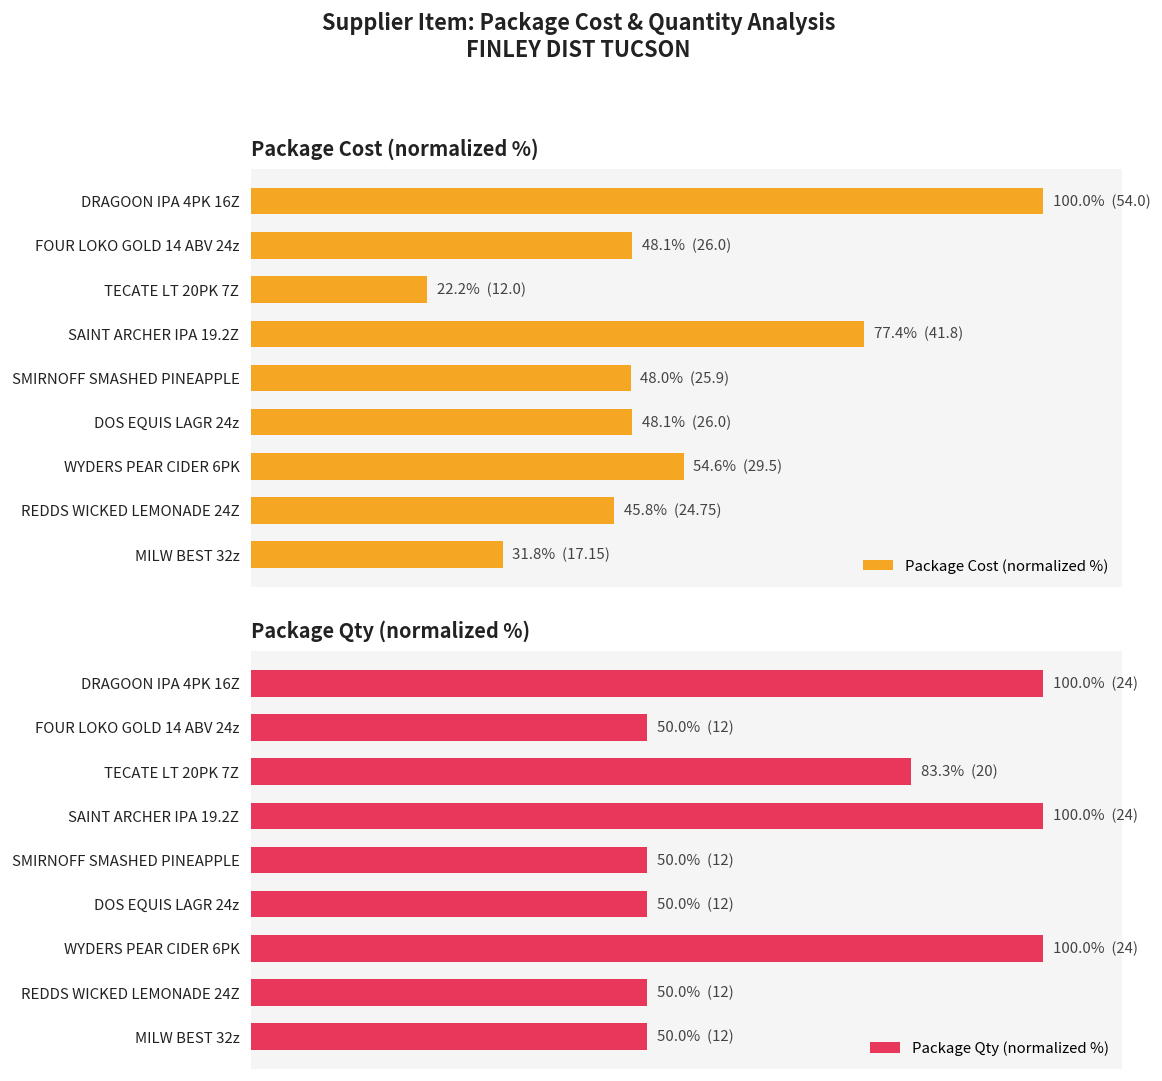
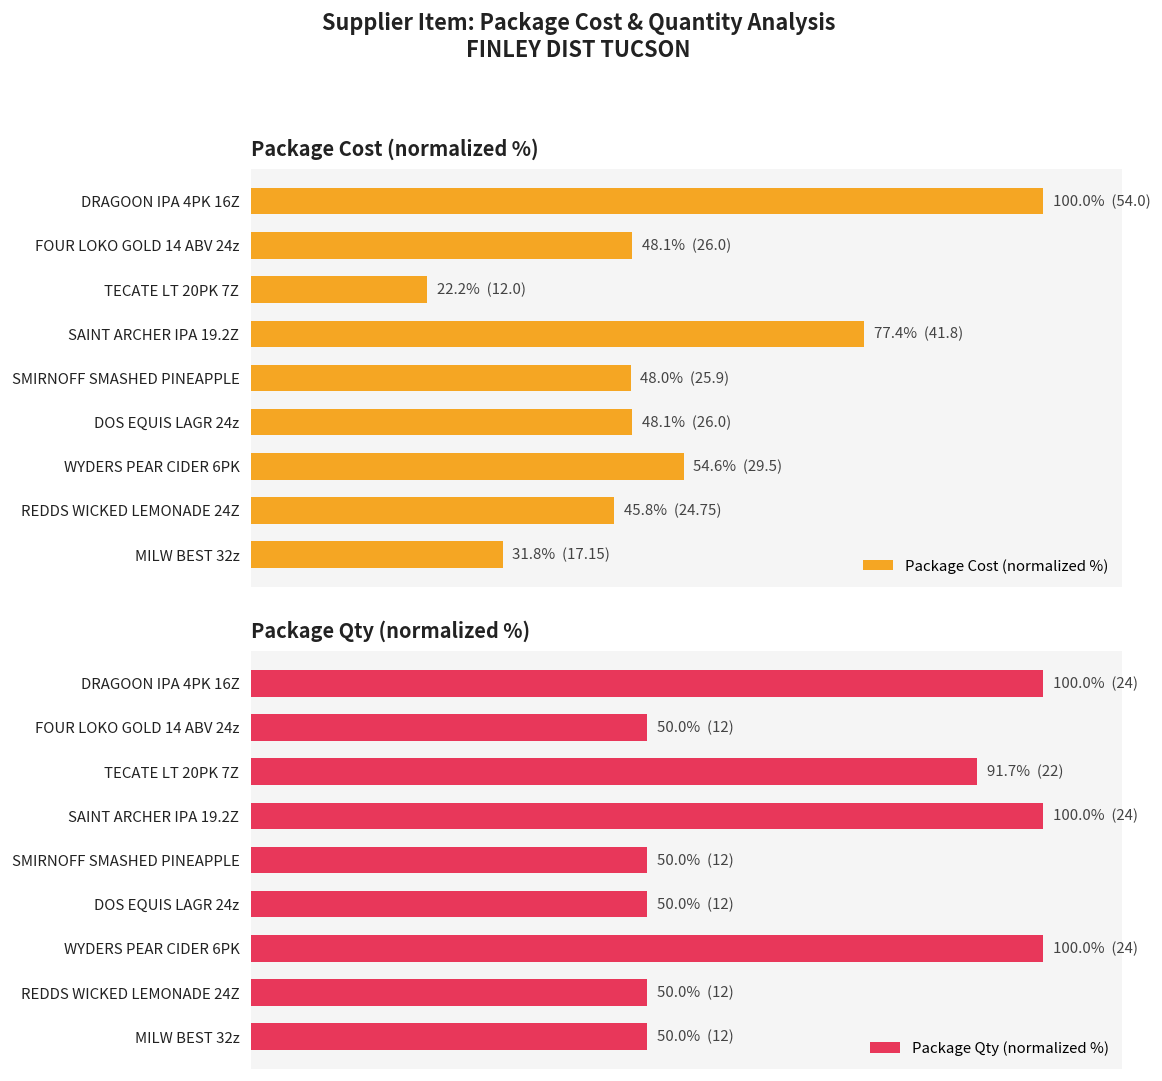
  {
    "Package Cost (normalized %)": {
      "DRAGOON IPA 4PK 16Z": "100.0%",
      "FOUR LOKO GOLD 14 ABV 24z": "48.1%",
      "TECATE LT 20PK 7Z": "22.2%",
      "SAINT ARCHER IPA 19.2Z": "77.4%",
      "SMIRNOFF SMASHED PINEAPPLE": "48.0%",
      "DOS EQUIS LAGR 24z": "48.1%",
      "WYDERS PEAR CIDER 6PK": "54.6%",
      "REDDS WICKED LEMONADE 24Z": "45.8%",
      "MILW BEST 32z": "31.8%"
    },
    "Package Qty (normalized %)": {
      "DRAGOON IPA 4PK 16Z": "100.0%",
      "FOUR LOKO GOLD 14 ABV 24z": "50.0%",
-     "TECATE LT 20PK 7Z": "83.3% (20)",
+     "TECATE LT 20PK 7Z": "91.7% (22)",
      "SAINT ARCHER IPA 19.2Z": "100.0%",
      "SMIRNOFF SMASHED PINEAPPLE": "50.0%",
      "DOS EQUIS LAGR 24z": "50.0%",
      "WYDERS PEAR CIDER 6PK": "100.0%",
      "REDDS WICKED LEMONADE 24Z": "50.0%",
      "MILW BEST 32z": "50.0%"
    }
  }
